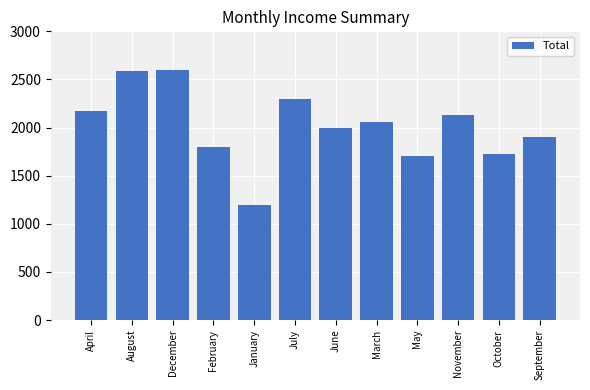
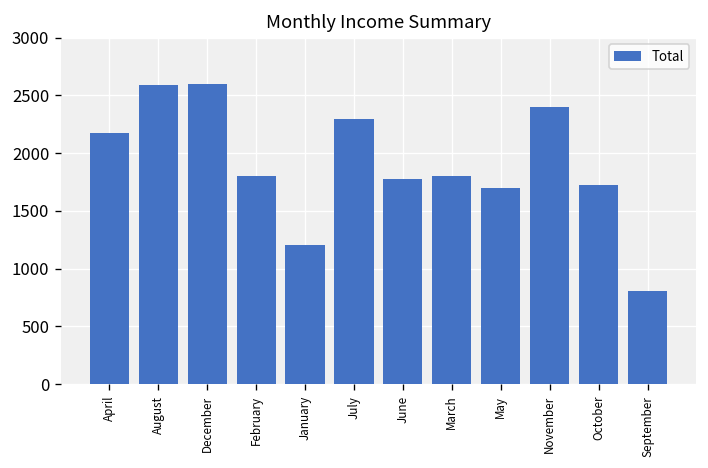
  {
    "April": 2200,
    "August": 2600,
    "December": 2600,
    "February": 1800,
    "January": 1200,
    "July": 2300,
-   "June": 2000,
-   "March": 2100,
+   "June": 1800,
+   "March": 1800,
    "May": 1700,
-   "November": 2100,
+   "November": 2400,
    "October": 1700,
-   "September": 1900
+   "September": 800
  }
